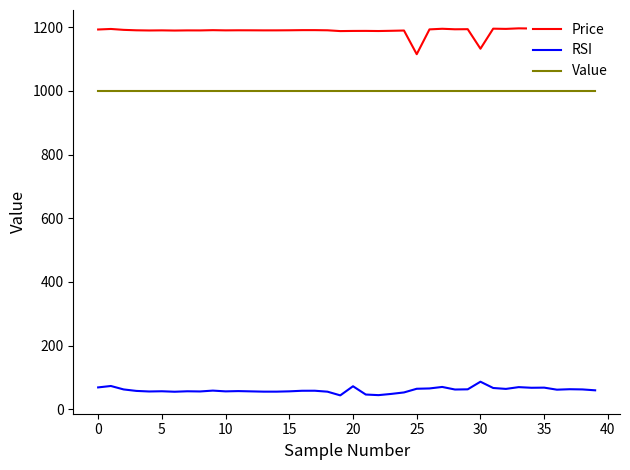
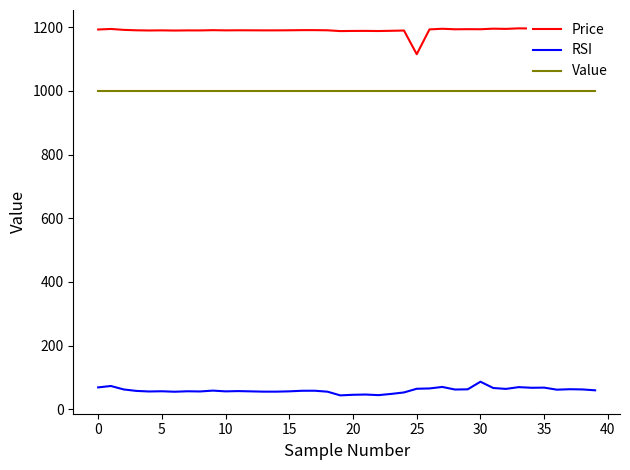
  {
    "Price": {
      "0": 1190,
      "5": 1190,
      "10": 1190,
      "15": 1190,
      "20": 1190,
      "25": 1120,
-     "30": 1130
+     "30": 1190
    },
    "RSI": {
      "0": 70,
      "5": 60,
      "10": 60,
      "15": 60,
-     "20": 70,
+     "20": 50,
      "25": 60,
      "30": 90,
      "35": 70
    },
    "Value": {
      "0": 1000,
      "5": 1000,
      "10": 1000,
      "15": 1000,
      "20": 1000,
      "25": 1000,
      "30": 1000,
      "35": 1000
    }
  }
